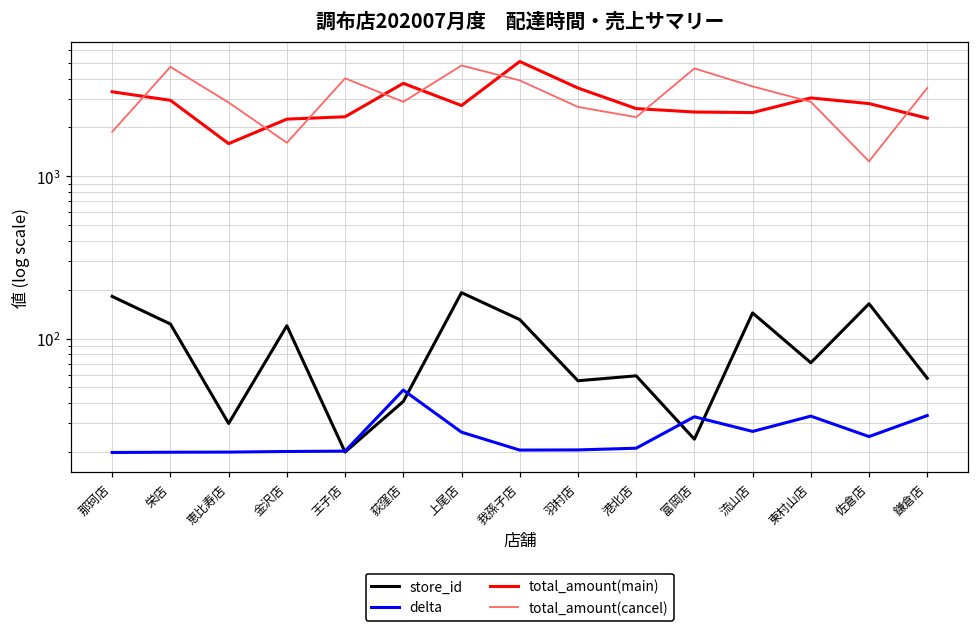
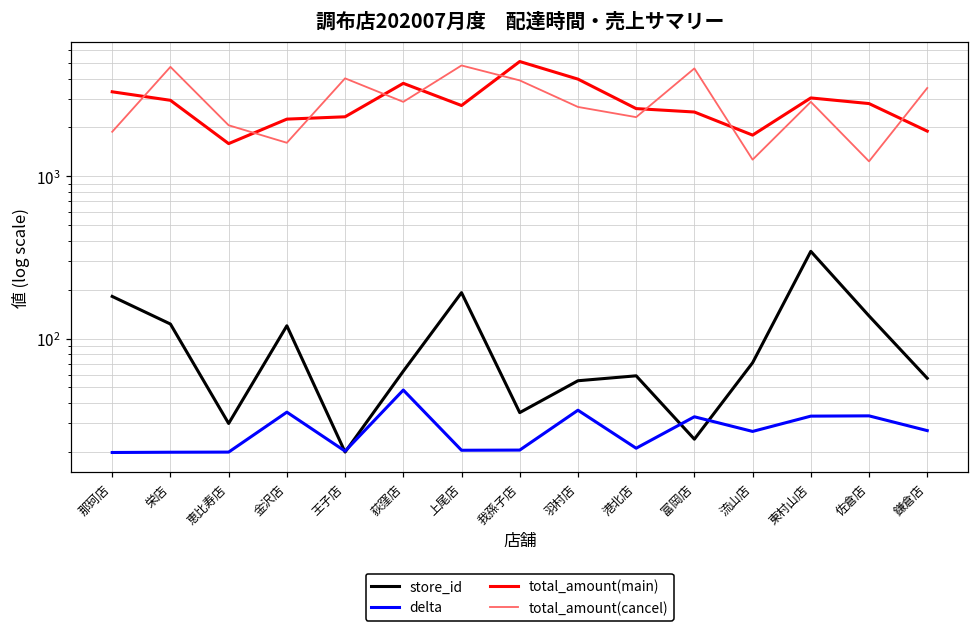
  {
    "store_id": {
      "那珂店": 180,
      "栄店": 120,
      "恵比寿店": 30,
      "金沢店": 120,
-     "荻窪店": 41,
+     "荻窪店": 63,
      "上尾店": 190,
-     "我孫子店": 130,
+     "我孫子店": 35,
      "羽村店": 55,
      "港北店": 59,
      "富岡店": 24,
-     "流山店": 140,
-     "東村山店": 70,
-     "佐倉店": 160,
+     "流山店": 70,
+     "東村山店": 350,
+     "佐倉店": 140,
      "鎌倉店": 57
    },
    "delta": {
      "那珂店": 20,
      "栄店": 20,
      "恵比寿店": 20,
-     "金沢店": 20,
+     "金沢店": 35,
      "荻窪店": 48,
-     "上尾店": 27,
+     "上尾店": 21,
      "我孫子店": 21,
-     "羽村店": 21,
+     "羽村店": 36,
      "港北店": 21,
      "富岡店": 33,
      "流山店": 27,
      "東村山店": 33,
-     "佐倉店": 25,
-     "鎌倉店": 34
+     "佐倉店": 33,
+     "鎌倉店": 27
    },
    "total_amount(main)": {
      "那珂店": 3300,
      "栄店": 2900,
      "恵比寿店": 1600,
      "金沢店": 2300,
      "王子店": 2300,
      "荻窪店": 3700,
      "上尾店": 2700,
      "我孫子店": 5100,
-     "羽村店": 3500,
+     "羽村店": 4000,
      "港北店": 2600,
      "富岡店": 2500,
-     "流山店": 2500,
+     "流山店": 1800,
      "東村山店": 3000,
      "佐倉店": 2800,
-     "鎌倉店": 2300
+     "鎌倉店": 1900
    },
    "total_amount(cancel)": {
      "那珂店": 1900,
      "栄店": 4700,
-     "恵比寿店": 2900,
+     "恵比寿店": 2100,
      "金沢店": 1600,
      "王子店": 4000,
      "荻窪店": 2900,
      "上尾店": 4800,
      "我孫子店": 3900,
      "羽村店": 2700,
      "港北店": 2300,
      "富岡店": 4600,
-     "流山店": 3600,
+     "流山店": 1300,
      "東村山店": 2900,
      "佐倉店": 1200,
      "鎌倉店": 3500
    }
  }
